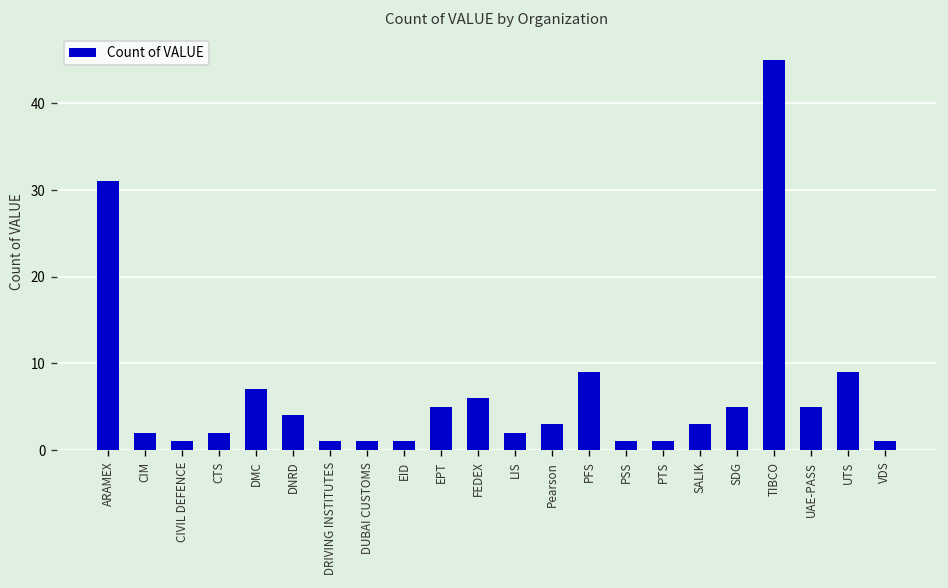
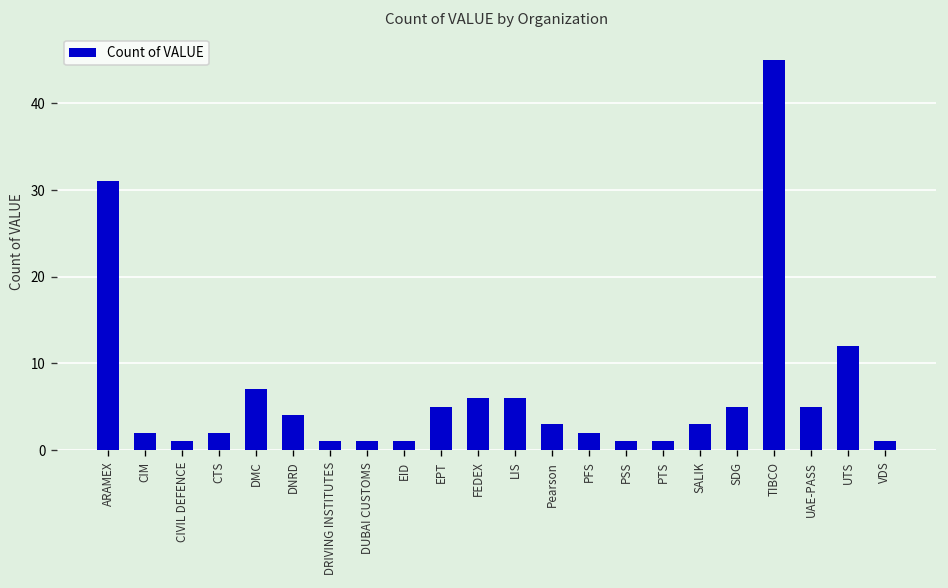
  {
    "ARAMEX": 31,
    "CIM": 2,
    "CIVIL DEFENCE": 1,
    "CTS": 2,
    "DMC": 7,
    "DNRD": 4,
    "DRIVING INSTITUTES": 1,
    "DUBAI CUSTOMS": 1,
    "EID": 1,
    "EPT": 5,
    "FEDEX": 6,
-   "LIS": 2,
+   "LIS": 6,
    "Pearson": 3,
-   "PFS": 9,
+   "PFS": 2,
    "PSS": 1,
    "PTS": 1,
    "SALIK": 3,
    "SDG": 5,
    "TIBCO": 45,
    "UAE-PASS": 5,
-   "UTS": 9,
+   "UTS": 12,
    "VDS": 1
  }
